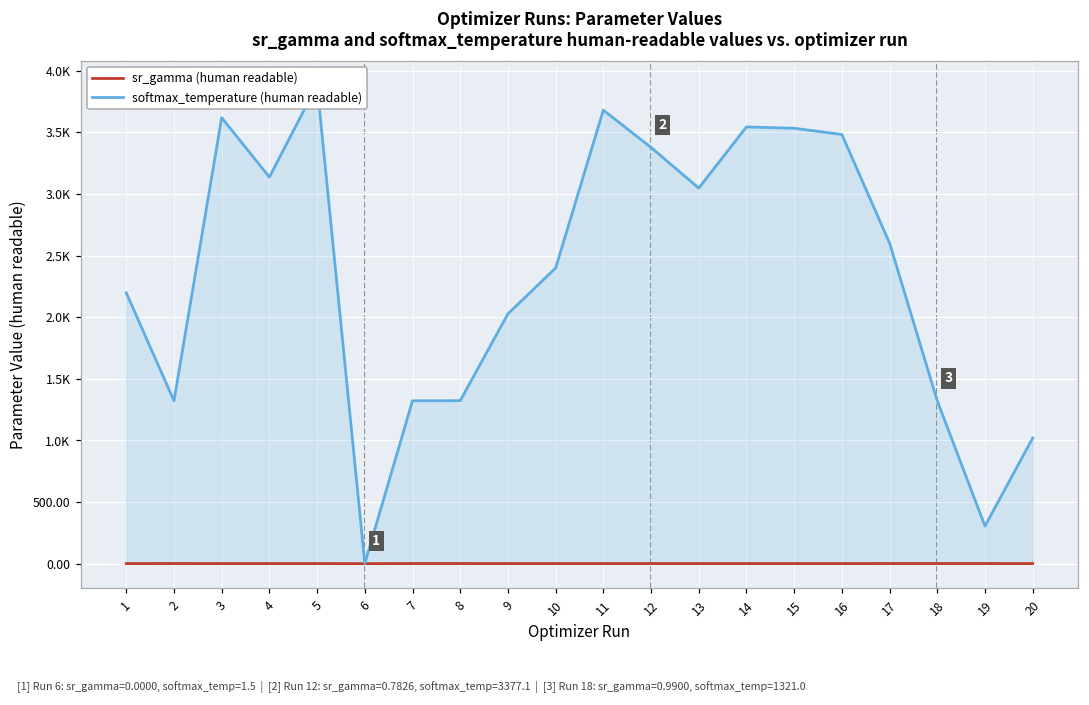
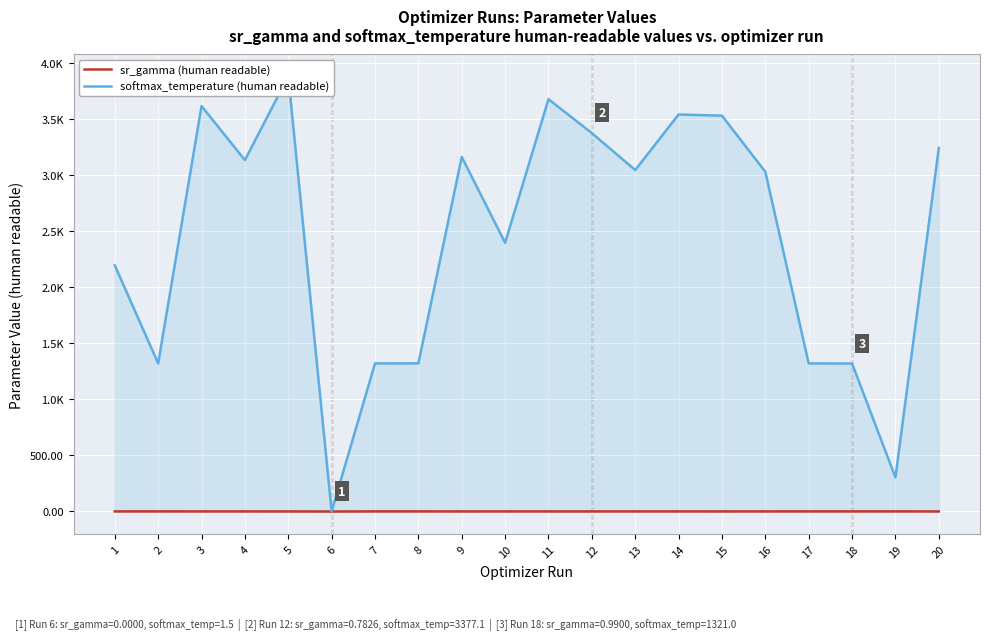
  {
    "sr_gamma (human readable)": {
      "1": 0,
      "2": 0,
      "3": 0,
      "4": 0,
      "5": 0,
      "8": 0,
      "9": 0,
      "10": 0,
      "11": 0,
      "12": 0,
      "13": 0,
      "14": 0,
      "15": 0,
      "16": 0,
      "17": 0,
      "18": 0,
      "19": 0,
      "20": 0
    },
    "softmax_temperature (human readable)": {
      "1": 2200,
      "2": 1320,
      "3": 3620,
      "4": 3140,
      "7": 1320,
      "8": 1320,
-     "9": 2030,
+     "9": 3160,
      "10": 2400,
      "11": 3680,
      "13": 3050,
      "14": 3540,
      "15": 3530,
-     "16": 3480,
-     "17": 2600,
+     "16": 3030,
+     "17": 1320,
      "19": 300,
-     "20": 1020
+     "20": 3240
    }
  }
